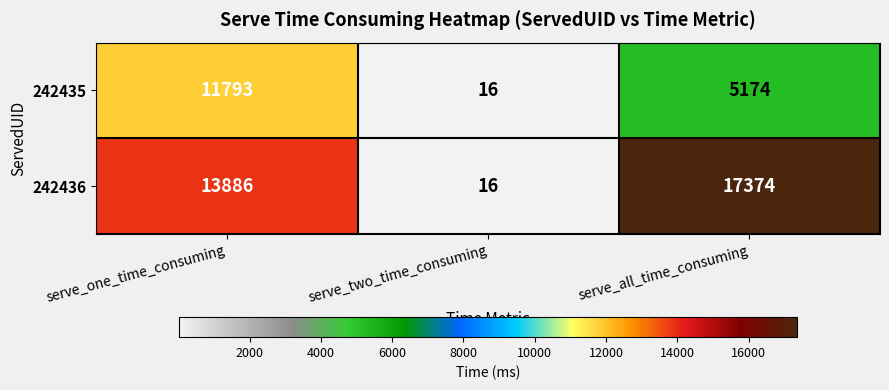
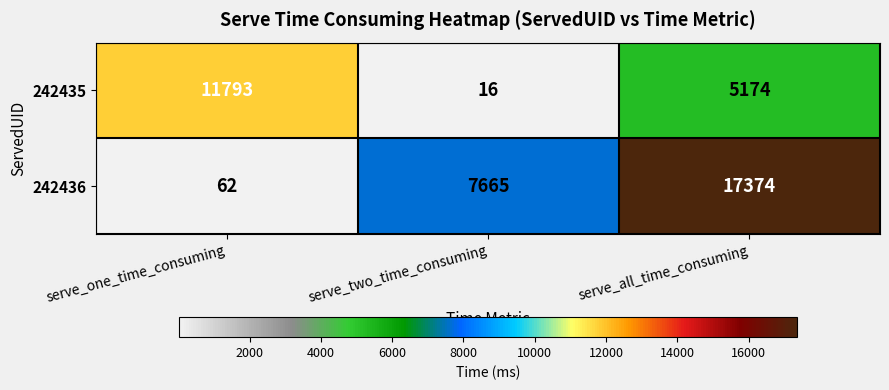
  {
    "242435": {
      "serve_one_time_consuming": 11793,
      "serve_two_time_consuming": 16,
      "serve_all_time_consuming": 5174
    },
    "242436": {
-     "serve_one_time_consuming": 13886,
-     "serve_two_time_consuming": 16,
+     "serve_one_time_consuming": 62,
+     "serve_two_time_consuming": 7665,
      "serve_all_time_consuming": 17374
    }
  }
